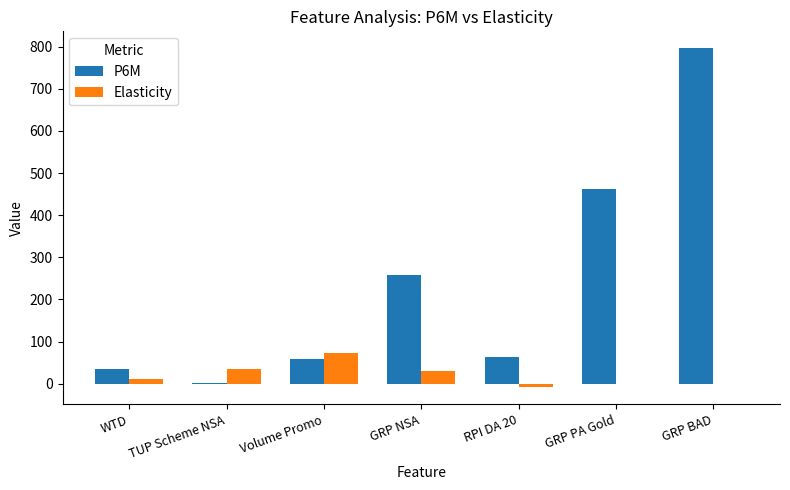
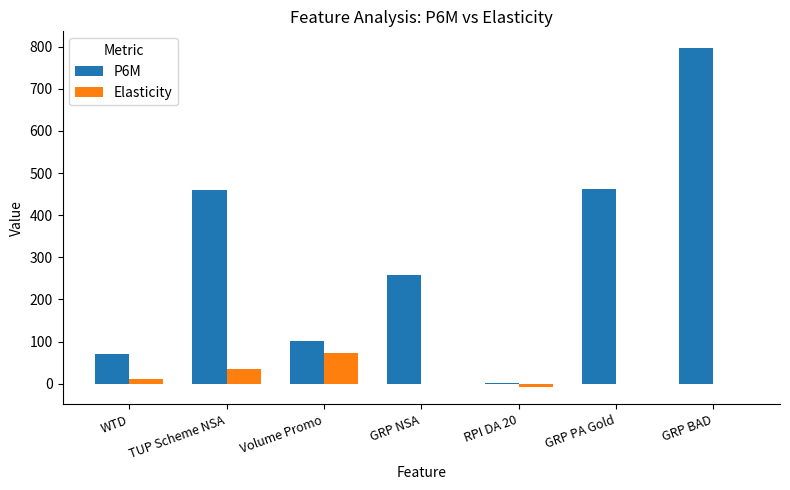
  {
    "P6M": {
-     "WTD": 40,
-     "TUP Scheme NSA": 0,
-     "Volume Promo": 60,
+     "WTD": 70,
+     "TUP Scheme NSA": 460,
+     "Volume Promo": 100,
      "GRP NSA": 260,
-     "RPI DA 20": 60,
+     "RPI DA 20": 0,
      "GRP PA Gold": 460,
      "GRP BAD": 800
    },
    "Elasticity": {
      "WTD": 10,
      "TUP Scheme NSA": 40,
      "Volume Promo": 70,
-     "GRP NSA": 30,
+     "GRP NSA": 0,
      "RPI DA 20": -10
    }
  }
